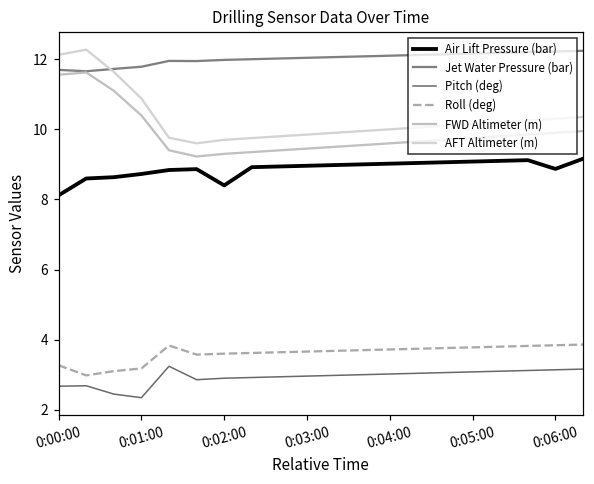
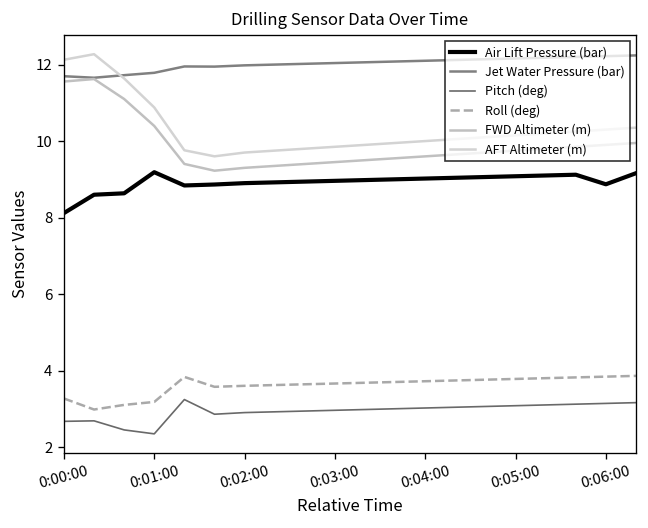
  {
    "Air Lift Pressure (bar)": {
      "0:00:00": 8.1,
-     "0:01:00": 8.7,
-     "0:02:00": 8.4,
+     "0:01:00": 9.2,
+     "0:02:00": 8.9,
      "0:03:00": 9.0,
      "0:04:00": 9.0,
      "0:05:00": 9.1,
      "0:06:00": 8.9
    }
  }
